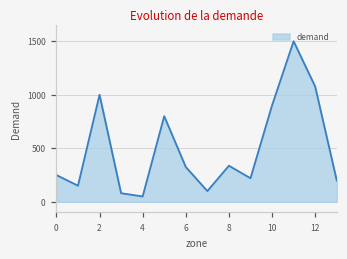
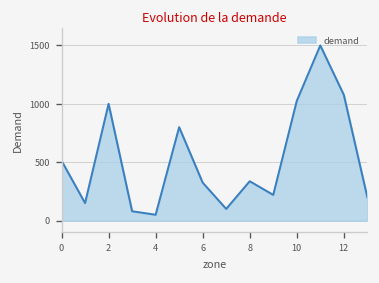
  {
-   "0": 300,
+   "0": 500,
    "2": 1000,
    "4": 100,
    "6": 300,
    "8": 300,
-   "10": 900,
+   "10": 1000,
    "12": 1100
  }
